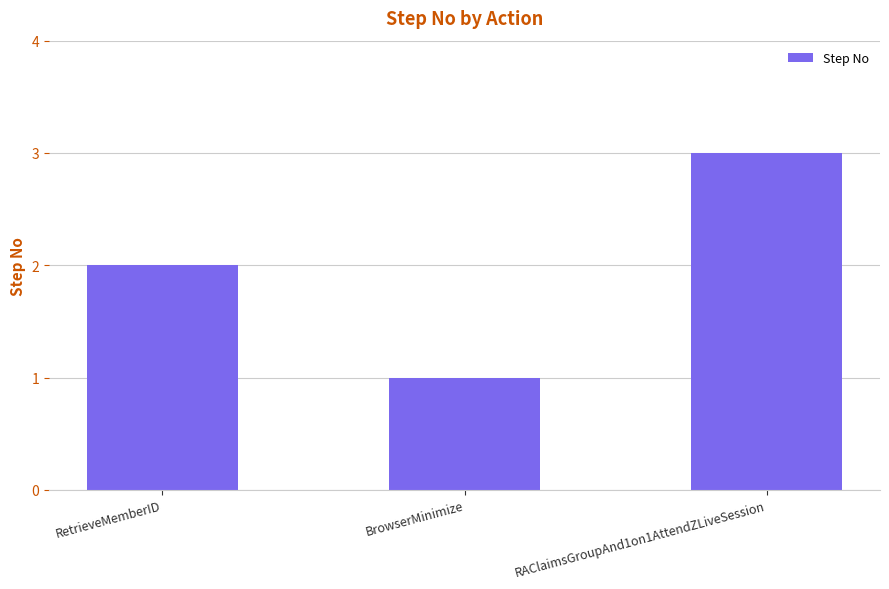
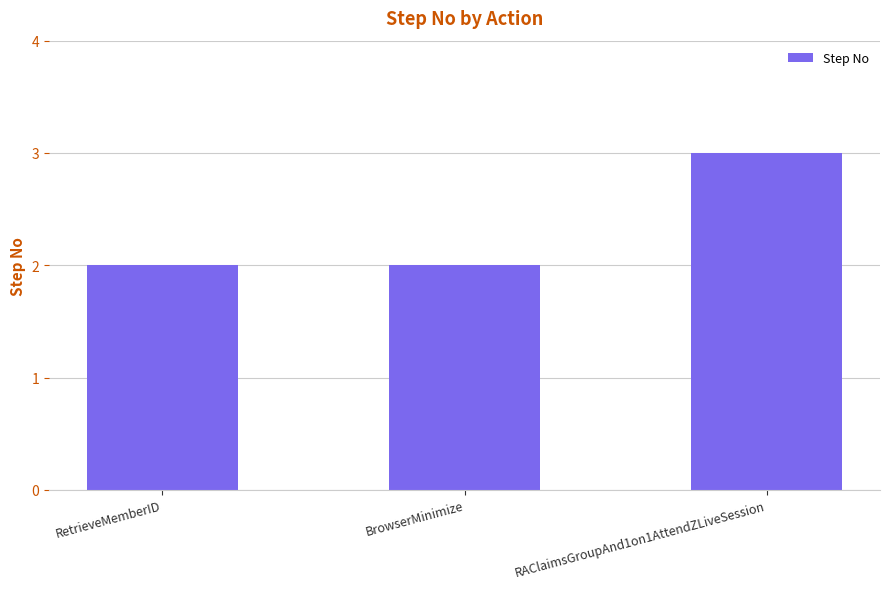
  {
    "RetrieveMemberID": 2,
-   "BrowserMinimize": 1,
+   "BrowserMinimize": 2,
    "RAClaimsGroupAnd1on1AttendZLiveSession": 3
  }
